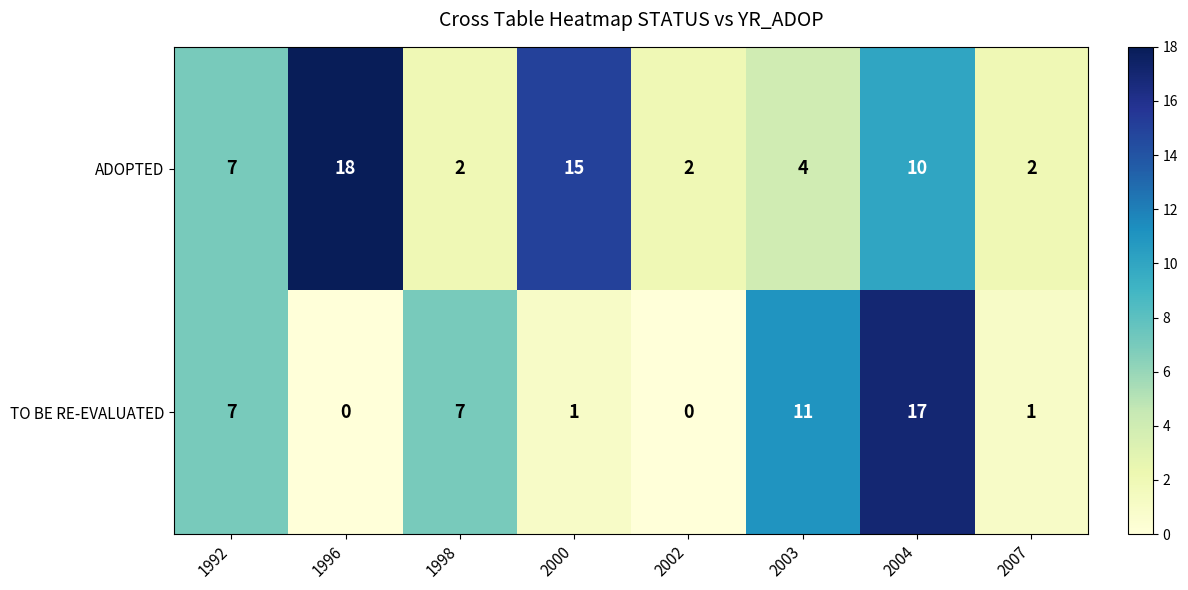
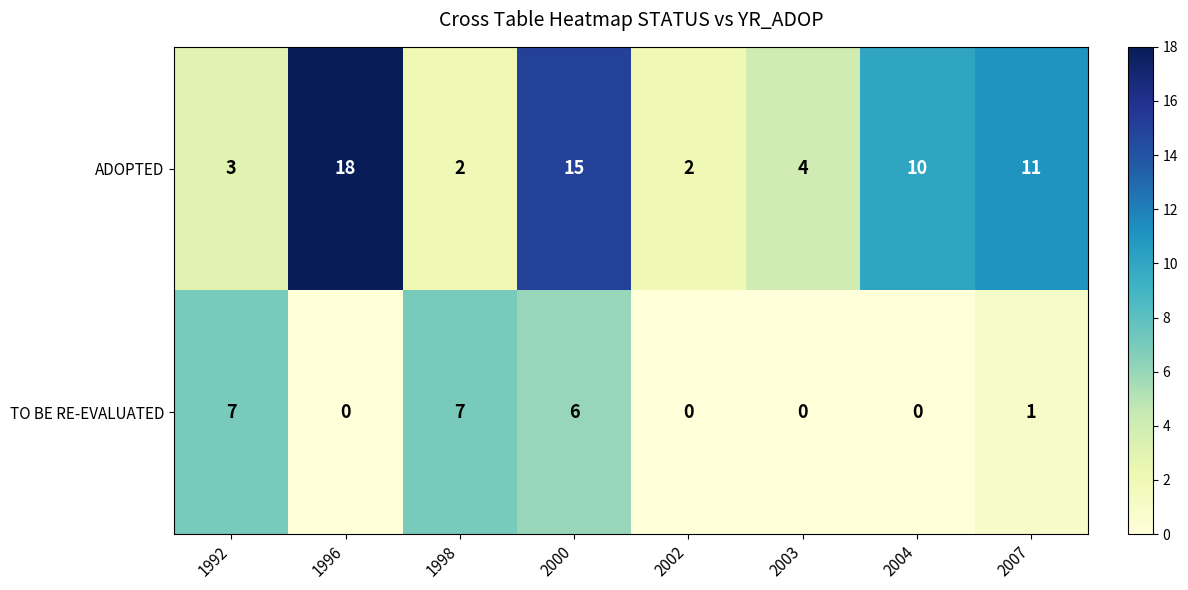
  {
    "ADOPTED": {
-     "1992": 7,
+     "1992": 3,
      "1996": 18,
      "1998": 2,
      "2000": 15,
      "2002": 2,
      "2003": 4,
      "2004": 10,
-     "2007": 2
+     "2007": 11
    },
    "TO BE RE-EVALUATED": {
      "1992": 7,
      "1996": 0,
      "1998": 7,
-     "2000": 1,
+     "2000": 6,
      "2002": 0,
-     "2003": 11,
-     "2004": 17,
+     "2003": 0,
+     "2004": 0,
      "2007": 1
    }
  }
